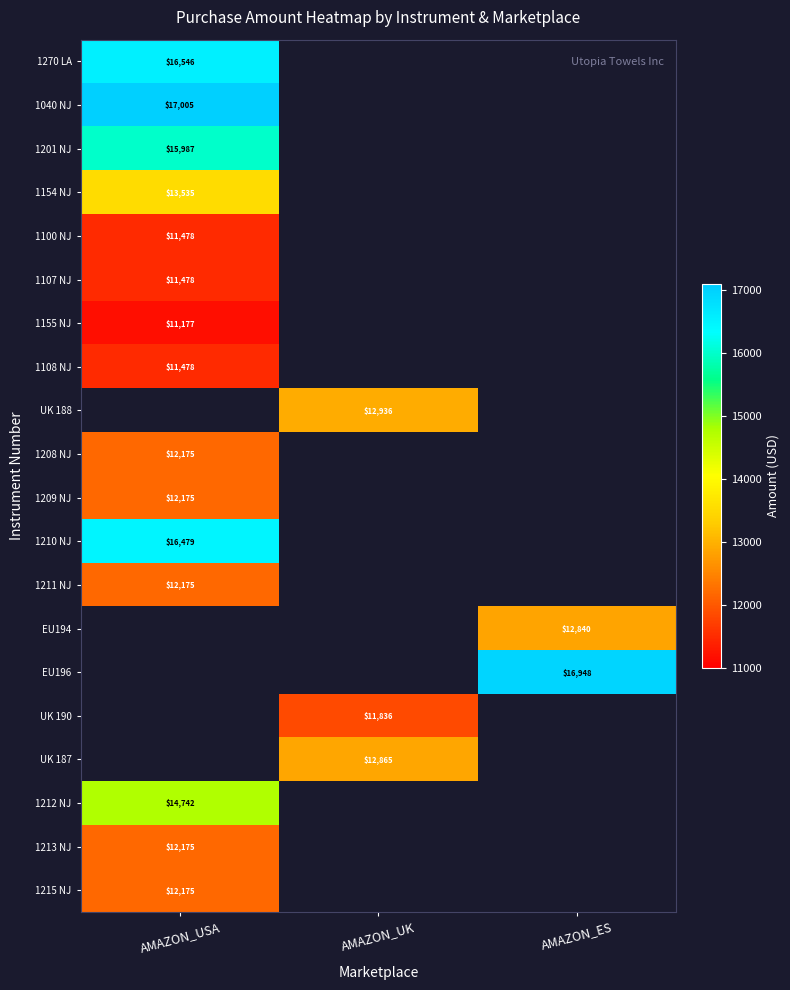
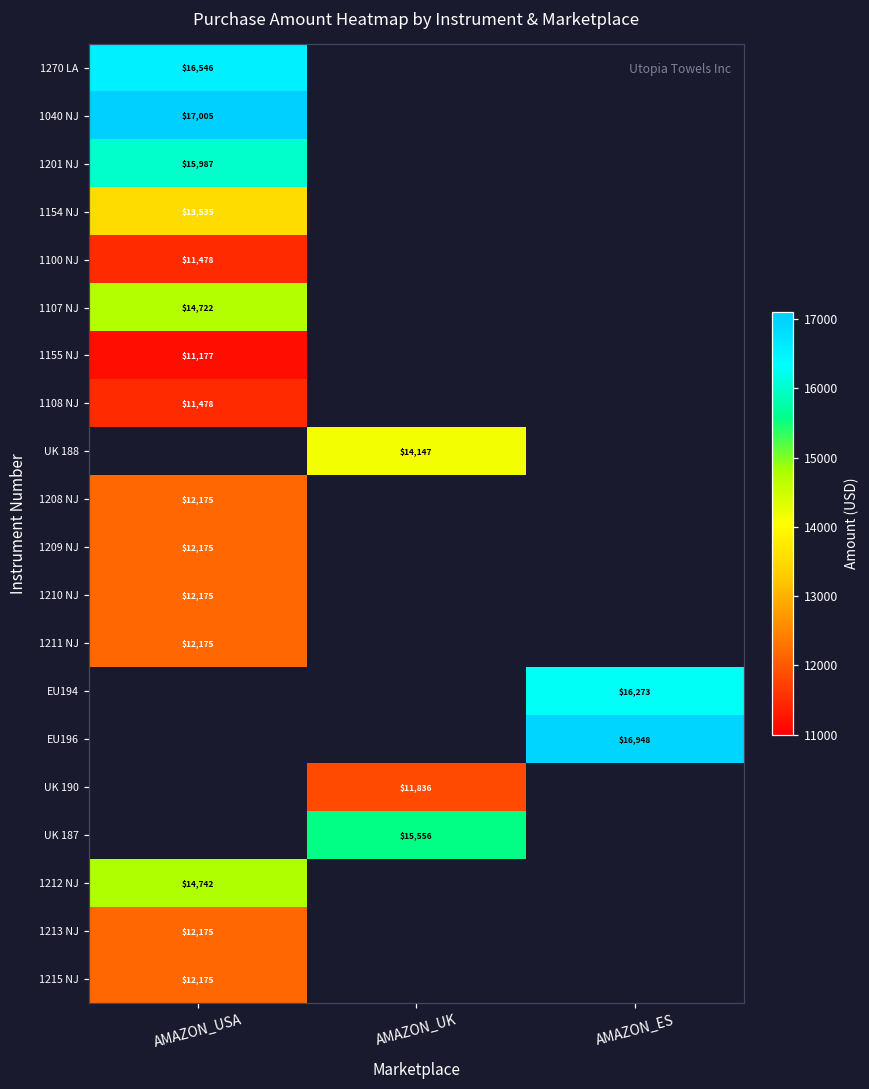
  {
    "1270 LA": {
      "AMAZON_USA": "$16,546"
    },
    "1040 NJ": {
      "AMAZON_USA": "$17,005"
    },
    "1201 NJ": {
      "AMAZON_USA": "$15,987"
    },
    "1154 NJ": {
      "AMAZON_USA": "$13,535"
    },
    "1100 NJ": {
      "AMAZON_USA": "$11,478"
    },
    "1107 NJ": {
-     "AMAZON_USA": "$11,478"
+     "AMAZON_USA": "$14,722"
    },
    "1155 NJ": {
      "AMAZON_USA": "$11,177"
    },
    "1108 NJ": {
      "AMAZON_USA": "$11,478"
    },
    "UK 188": {
-     "AMAZON_UK": "$12,936"
+     "AMAZON_UK": "$14,147"
    },
    "1208 NJ": {
      "AMAZON_USA": "$12,175"
    },
    "1209 NJ": {
      "AMAZON_USA": "$12,175"
    },
    "1210 NJ": {
-     "AMAZON_USA": "$16,479"
+     "AMAZON_USA": "$12,175"
    },
    "1211 NJ": {
      "AMAZON_USA": "$12,175"
    },
    "EU194": {
-     "AMAZON_ES": "$12,840"
+     "AMAZON_ES": "$16,273"
    },
    "EU196": {
      "AMAZON_ES": "$16,948"
    },
    "UK 190": {
      "AMAZON_UK": "$11,836"
    },
    "UK 187": {
-     "AMAZON_UK": "$12,865"
+     "AMAZON_UK": "$15,556"
    },
    "1212 NJ": {
      "AMAZON_USA": "$14,742"
    },
    "1213 NJ": {
      "AMAZON_USA": "$12,175"
    },
    "1215 NJ": {
      "AMAZON_USA": "$12,175"
    }
  }
